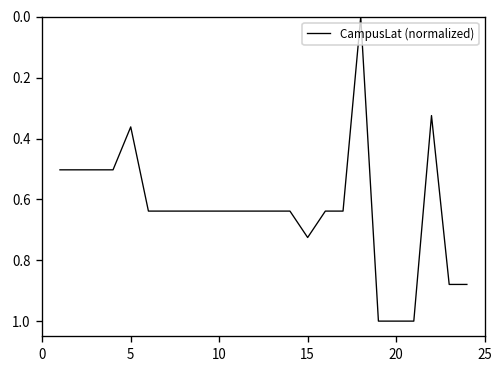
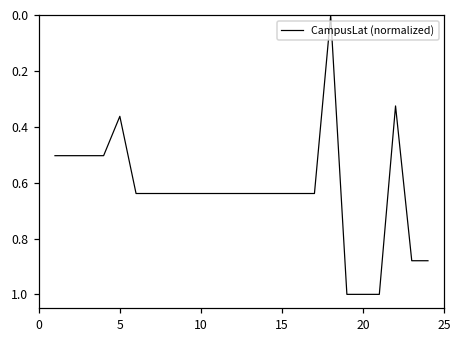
  {
    "5": 0.36,
    "10": 0.64,
-   "15": 0.73,
+   "15": 0.64,
    "20": 1.00
  }
